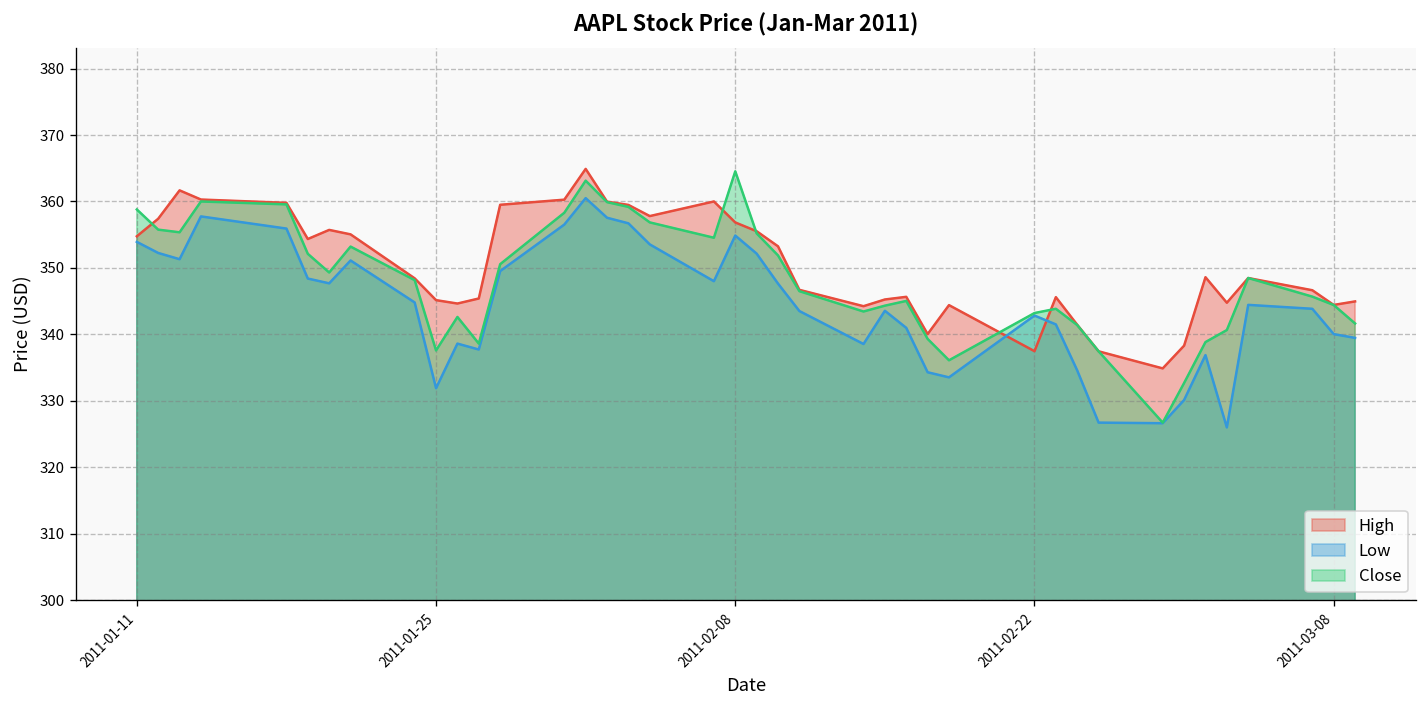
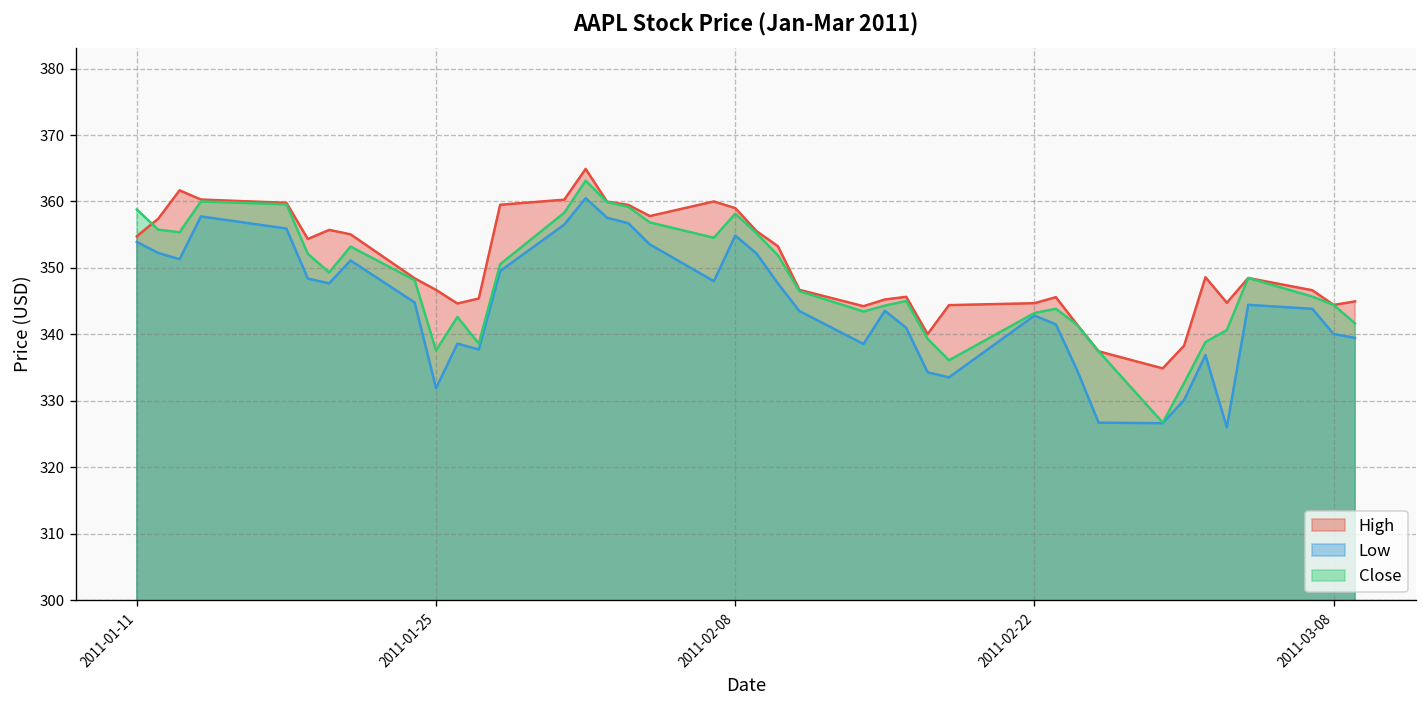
  {
    "High": {
      "2011-01-11": 355,
-     "2011-01-25": 345,
-     "2011-02-08": 357,
-     "2011-02-22": 337
+     "2011-01-25": 347,
+     "2011-02-08": 359,
+     "2011-02-22": 345
    },
    "Low": {
      "2011-01-11": 354,
      "2011-01-25": 332,
      "2011-02-08": 355,
      "2011-03-08": 340
    },
    "Close": {
      "2011-01-11": 359,
      "2011-01-25": 338,
-     "2011-02-08": 365
+     "2011-02-08": 358
    }
  }
